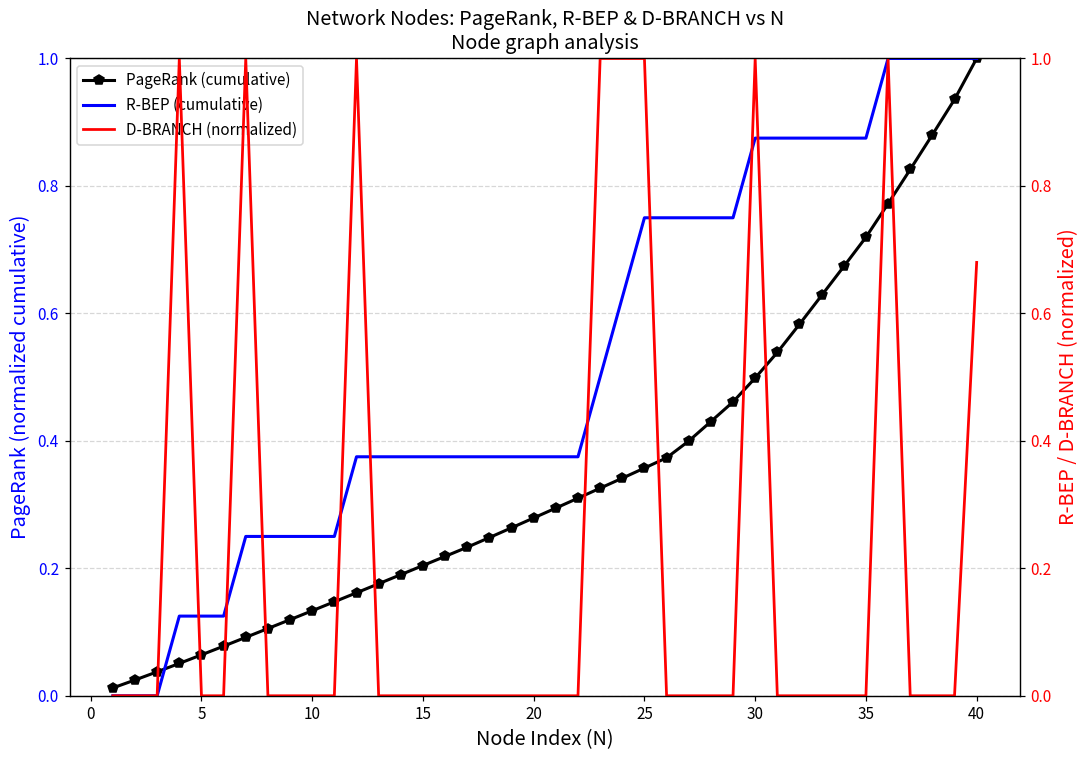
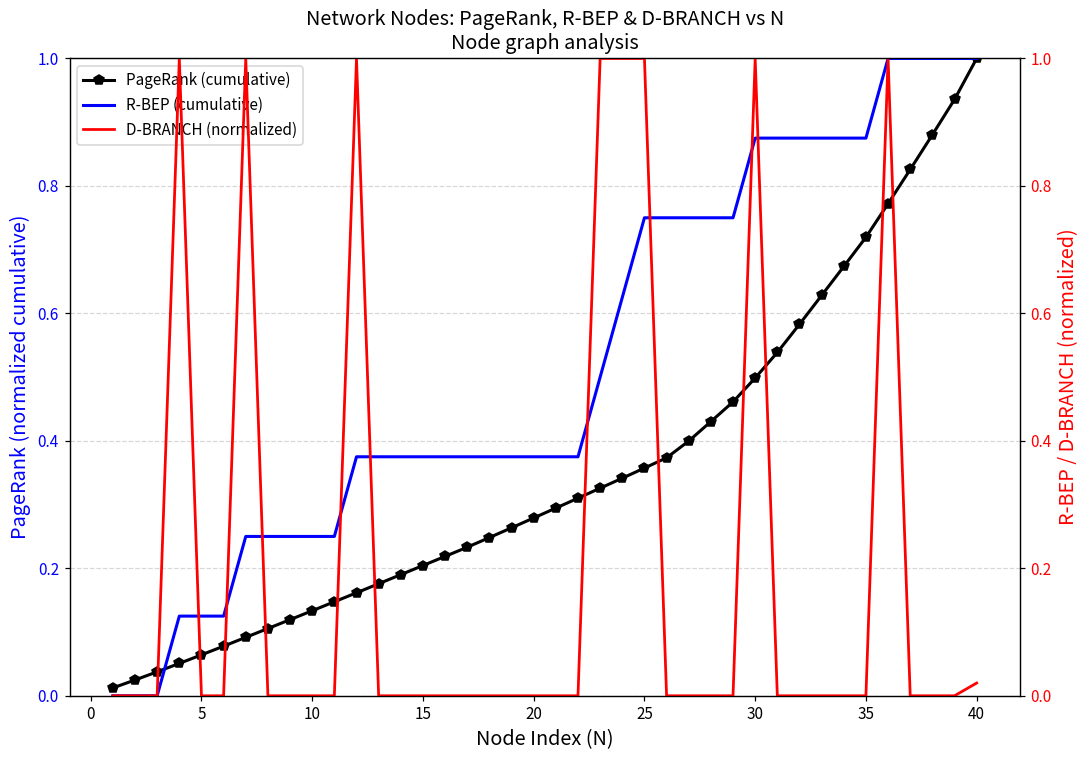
  {
    "PageRank (cumulative)": {
      "5": 0.06,
      "10": 0.13,
      "15": 0.20,
      "20": 0.28,
      "25": 0.36,
      "30": 0.50,
      "35": 0.72,
      "40": 1.00
    },
    "R-BEP (cumulative)": {
      "5": 0.13,
      "10": 0.25,
      "15": 0.38,
      "20": 0.38,
      "25": 0.75,
      "30": 0.88,
      "35": 0.88,
      "40": 1.00
    },
    "D-BRANCH (normalized)": {
      "5": 0.00,
      "10": 0.00,
      "15": 0.00,
      "20": 0.00,
      "25": 1.00,
      "30": 1.00,
      "35": 0.00,
-     "40": 0.68
+     "40": 0.02
    }
  }
